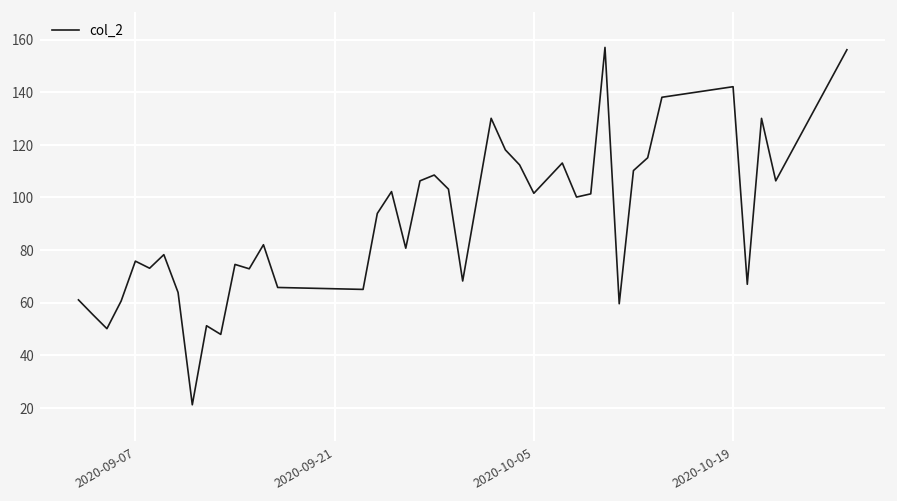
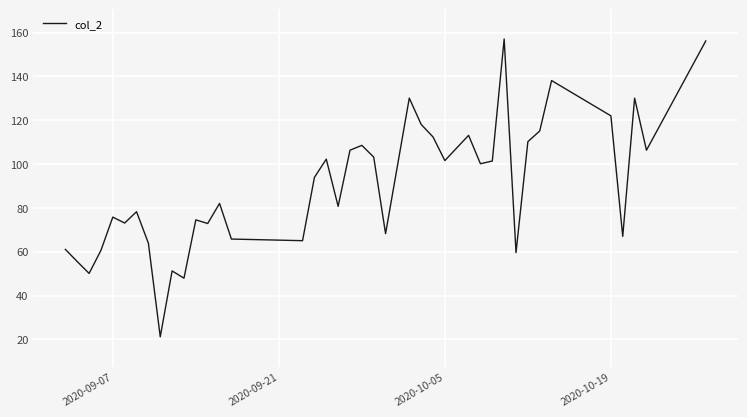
  {
    "2020-09-07": 76,
    "2020-10-05": 102,
-   "2020-10-19": 142
+   "2020-10-19": 122
  }
